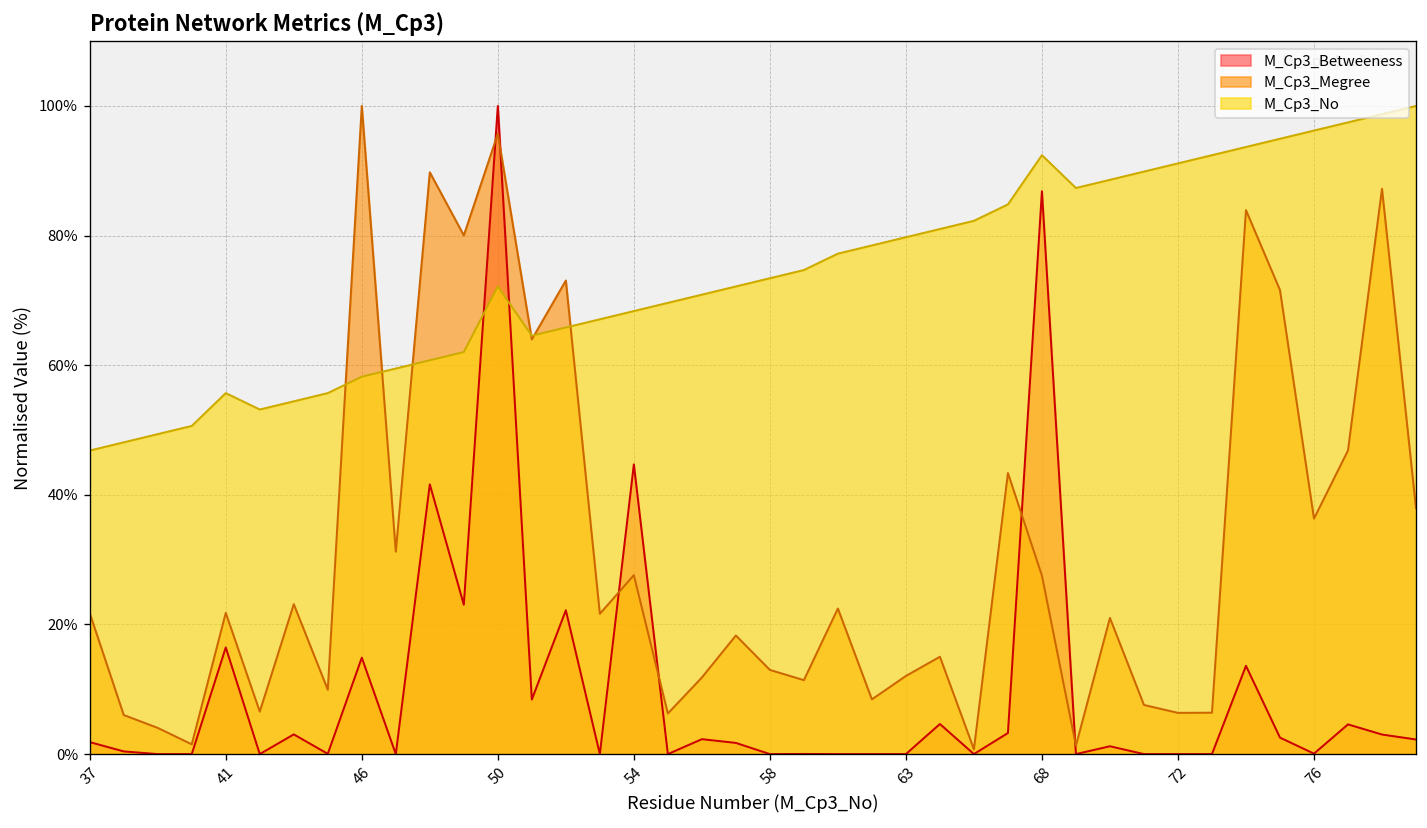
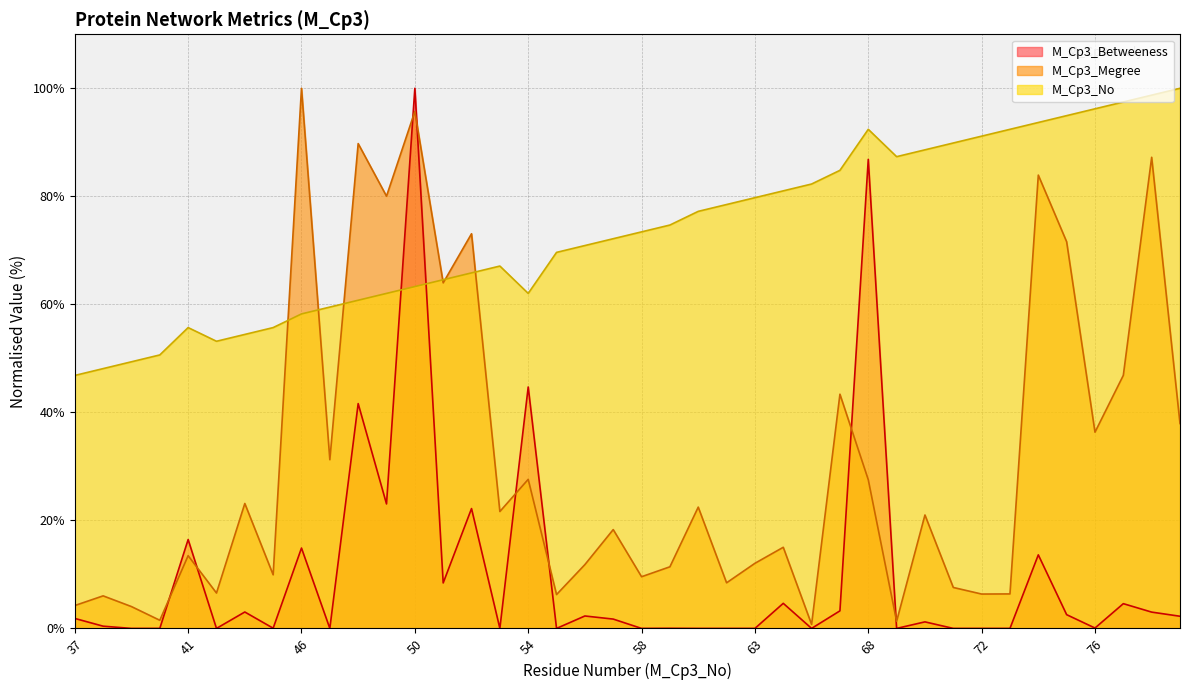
  {
    "M_Cp3_Betweeness": {
      "37": "2%",
      "41": "16%",
      "46": "15%",
      "50": "100%",
      "54": "45%",
      "58": "0%",
      "63": "0%",
      "68": "87%",
      "72": "0%",
      "76": "0%"
    },
    "M_Cp3_Megree": {
-     "37": "22%",
-     "41": "22%",
+     "37": "4%",
+     "41": "13%",
      "46": "100%",
      "50": "96%",
      "54": "28%",
-     "58": "13%",
+     "58": "10%",
      "63": "12%",
      "68": "28%",
      "72": "6%",
      "76": "36%"
    },
    "M_Cp3_No": {
      "37": "47%",
      "41": "56%",
      "46": "58%",
-     "50": "72%",
-     "54": "68%",
+     "50": "63%",
+     "54": "62%",
      "58": "73%",
      "63": "80%",
      "68": "92%",
      "72": "91%",
      "76": "96%"
    }
  }
